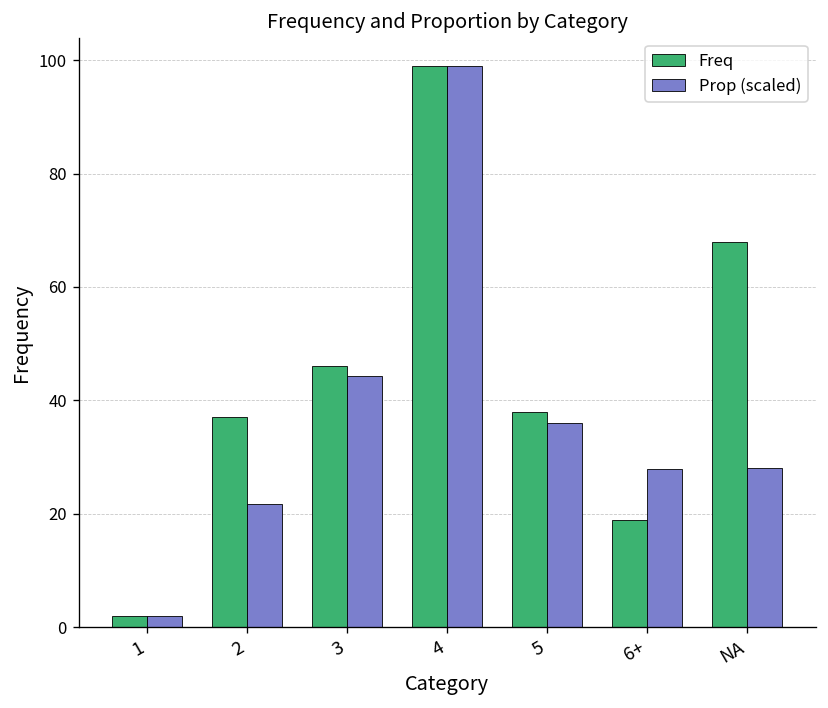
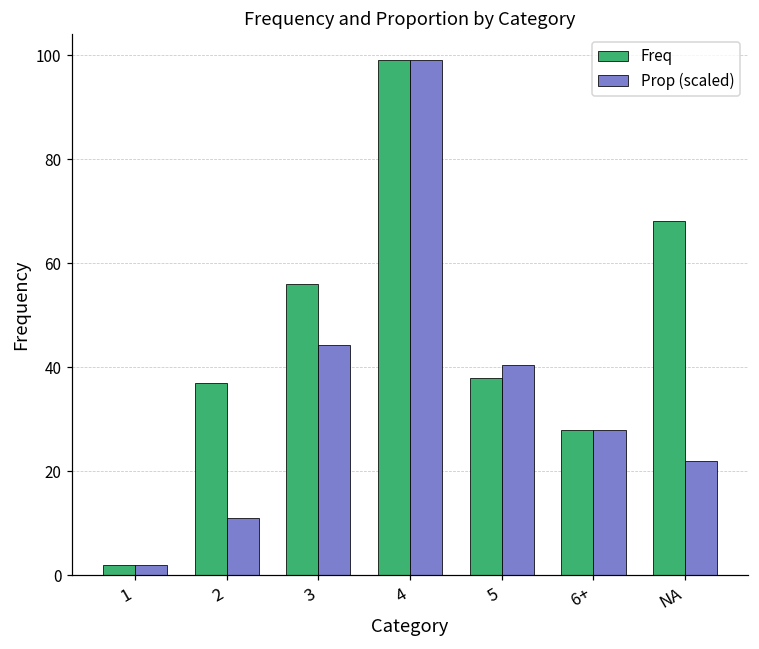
  {
    "Freq": {
      "1": 2,
      "2": 37,
-     "3": 46,
+     "3": 56,
      "4": 99,
      "5": 38,
-     "6+": 19,
+     "6+": 28,
      "NA": 68
    },
    "Prop (scaled)": {
      "1": 2,
-     "2": 22,
+     "2": 11,
      "3": 44,
      "4": 99,
-     "5": 36,
+     "5": 40,
      "6+": 28,
-     "NA": 28
+     "NA": 22
    }
  }
